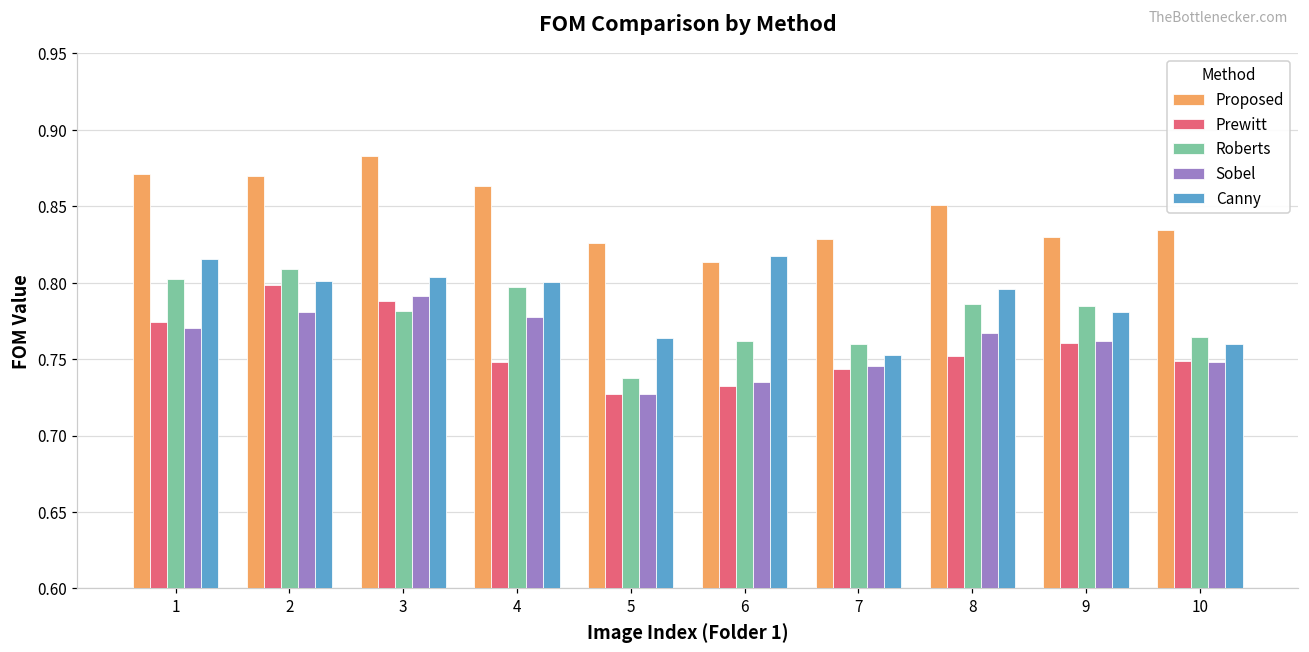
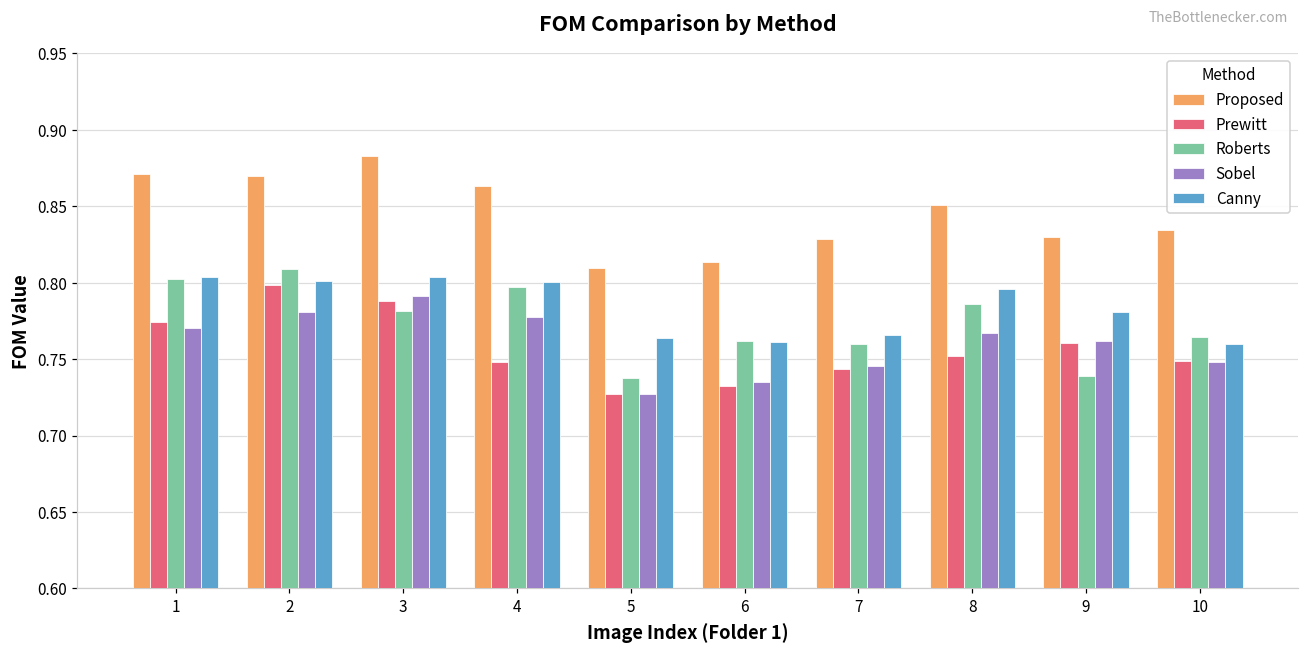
  {
    "Proposed": {
      "1": 0.871,
      "2": 0.870,
      "3": 0.883,
      "4": 0.863,
-     "5": 0.826,
+     "5": 0.809,
      "6": 0.814,
      "7": 0.828,
      "8": 0.851,
      "9": 0.830,
      "10": 0.835
    },
    "Prewitt": {
      "1": 0.774,
      "2": 0.798,
      "3": 0.788,
      "4": 0.748,
      "5": 0.727,
      "6": 0.732,
      "7": 0.744,
      "8": 0.752,
      "9": 0.760,
      "10": 0.749
    },
    "Roberts": {
      "1": 0.802,
      "2": 0.809,
      "3": 0.782,
      "4": 0.797,
      "5": 0.738,
      "6": 0.762,
      "7": 0.760,
      "8": 0.786,
-     "9": 0.785,
+     "9": 0.739,
      "10": 0.765
    },
    "Sobel": {
      "1": 0.770,
      "2": 0.781,
      "3": 0.791,
      "4": 0.778,
      "5": 0.727,
      "6": 0.735,
      "7": 0.745,
      "8": 0.767,
      "9": 0.762,
      "10": 0.748
    },
    "Canny": {
-     "1": 0.816,
+     "1": 0.804,
      "2": 0.801,
      "3": 0.803,
      "4": 0.800,
      "5": 0.764,
-     "6": 0.818,
-     "7": 0.753,
+     "6": 0.761,
+     "7": 0.766,
      "8": 0.796,
      "9": 0.781,
      "10": 0.760
    }
  }
